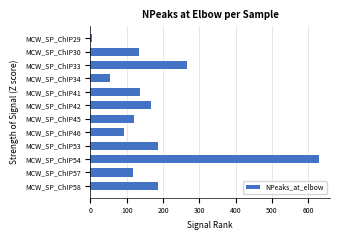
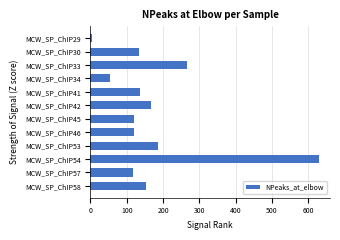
  {
    "MCW_SP_ChIP30": 130,
    "MCW_SP_ChIP33": 270,
    "MCW_SP_ChIP34": 50,
    "MCW_SP_ChIP41": 140,
    "MCW_SP_ChIP42": 170,
    "MCW_SP_ChIP45": 120,
-   "MCW_SP_ChIP46": 90,
+   "MCW_SP_ChIP46": 120,
    "MCW_SP_ChIP53": 190,
    "MCW_SP_ChIP54": 630,
    "MCW_SP_ChIP57": 120,
-   "MCW_SP_ChIP58": 190
+   "MCW_SP_ChIP58": 150
  }
